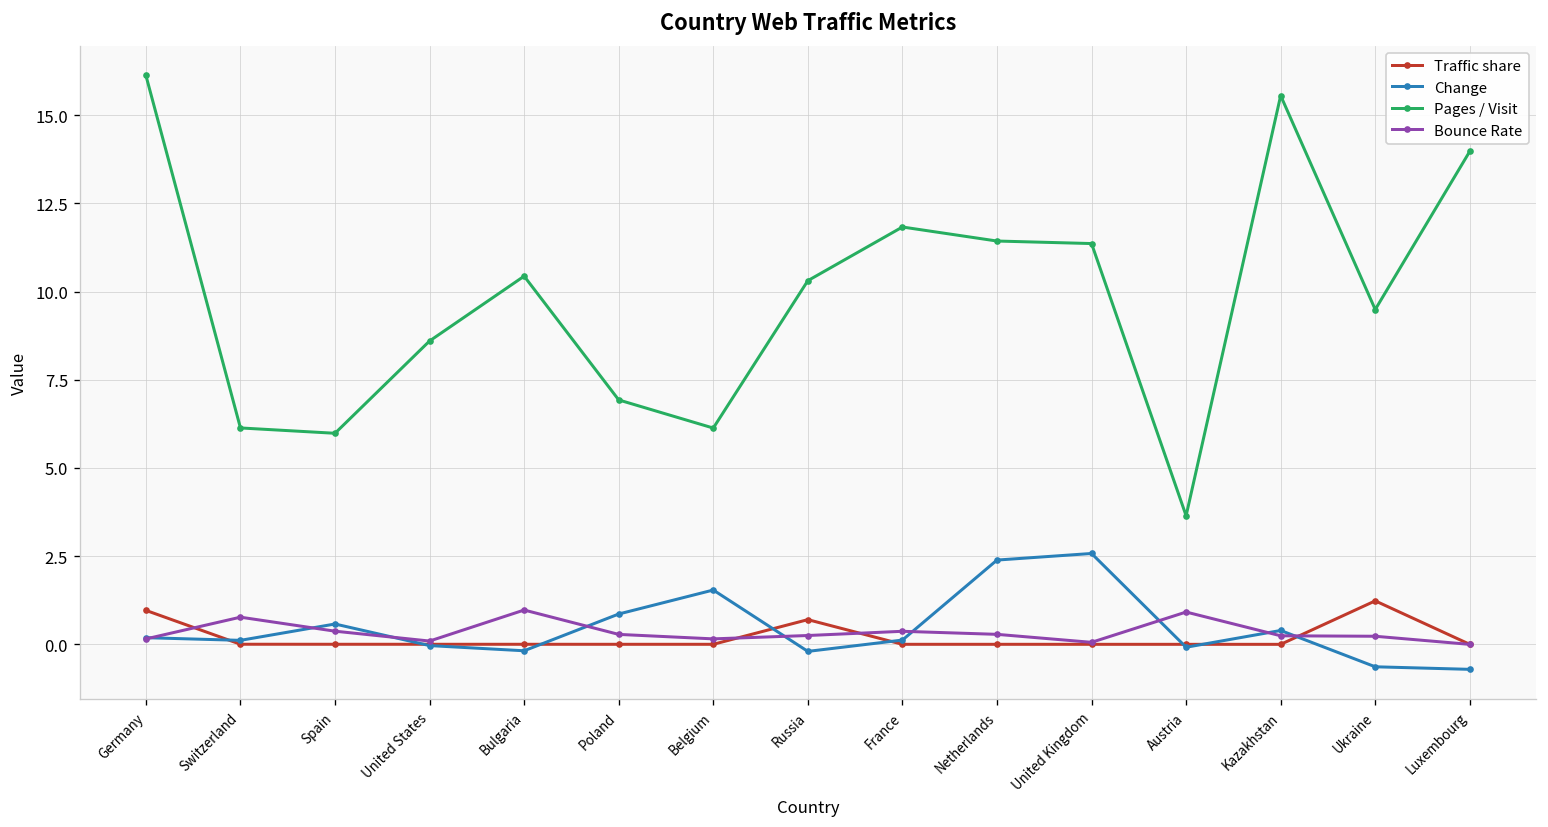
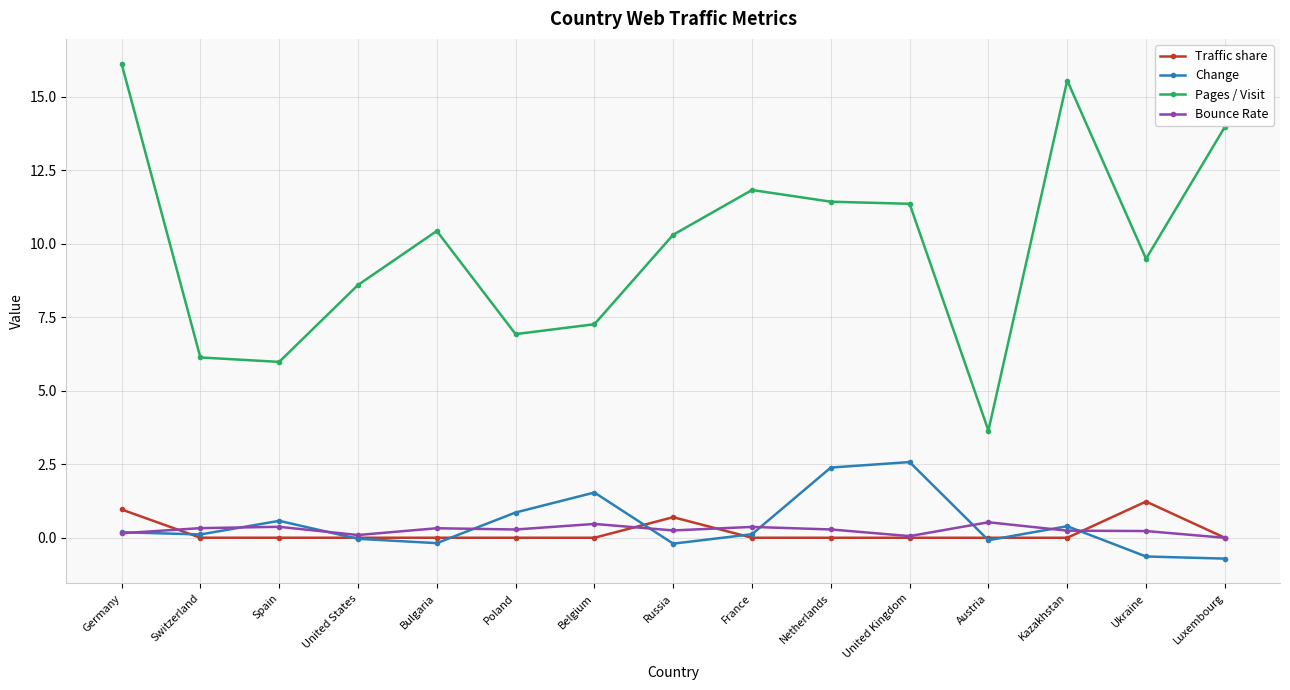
  {
    "Traffic share": {
      "Germany": 1.0,
      "Switzerland": 0.0,
      "Spain": 0.0,
      "Bulgaria": 0.0,
      "Poland": 0.0,
      "Belgium": 0.0,
      "Russia": 0.7,
      "France": 0.0,
      "Netherlands": 0.0,
      "Kazakhstan": 0.0,
      "Ukraine": 1.2
    },
    "Change": {
      "Switzerland": 0.1,
      "Spain": 0.6,
      "Bulgaria": -0.2,
      "Poland": 0.9,
      "Belgium": 1.5,
      "Russia": -0.2,
      "France": 0.1,
      "Netherlands": 2.4,
      "United Kingdom": 2.6,
      "Kazakhstan": 0.4,
      "Ukraine": -0.6,
      "Luxembourg": -0.7
    },
    "Pages / Visit": {
      "Germany": 16.1,
      "Switzerland": 6.1,
      "Spain": 6.0,
      "United States": 8.6,
      "Bulgaria": 10.4,
      "Poland": 6.9,
-     "Belgium": 6.1,
+     "Belgium": 7.3,
      "Russia": 10.3,
      "France": 11.8,
      "Netherlands": 11.4,
      "United Kingdom": 11.4,
      "Austria": 3.6,
      "Kazakhstan": 15.6,
      "Ukraine": 9.5,
      "Luxembourg": 14.0
    },
    "Bounce Rate": {
-     "Switzerland": 0.8,
+     "Switzerland": 0.3,
      "Spain": 0.4,
      "United States": 0.1,
-     "Bulgaria": 1.0,
+     "Bulgaria": 0.3,
      "Poland": 0.3,
-     "Belgium": 0.2,
+     "Belgium": 0.5,
      "Russia": 0.3,
      "France": 0.4,
      "Netherlands": 0.3,
-     "Austria": 0.9,
+     "Austria": 0.5,
      "Kazakhstan": 0.2,
      "Ukraine": 0.2
    }
  }
